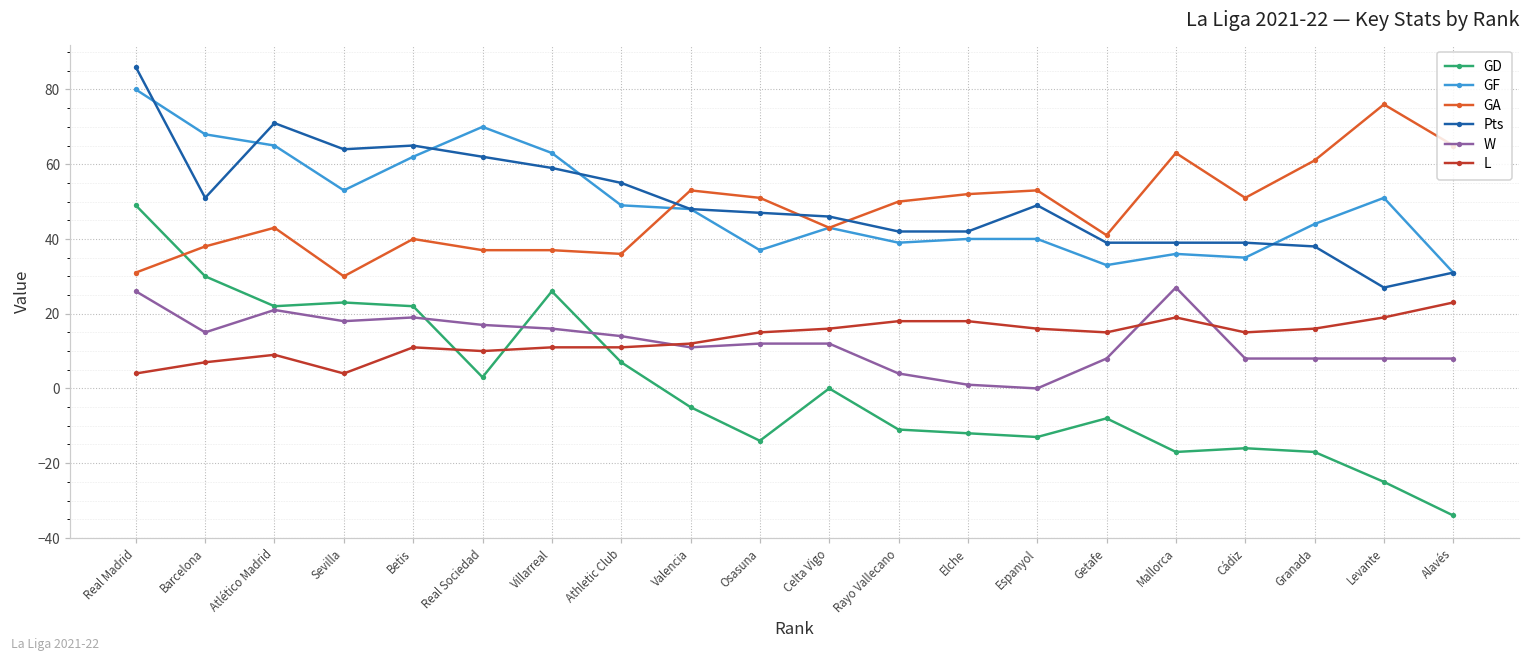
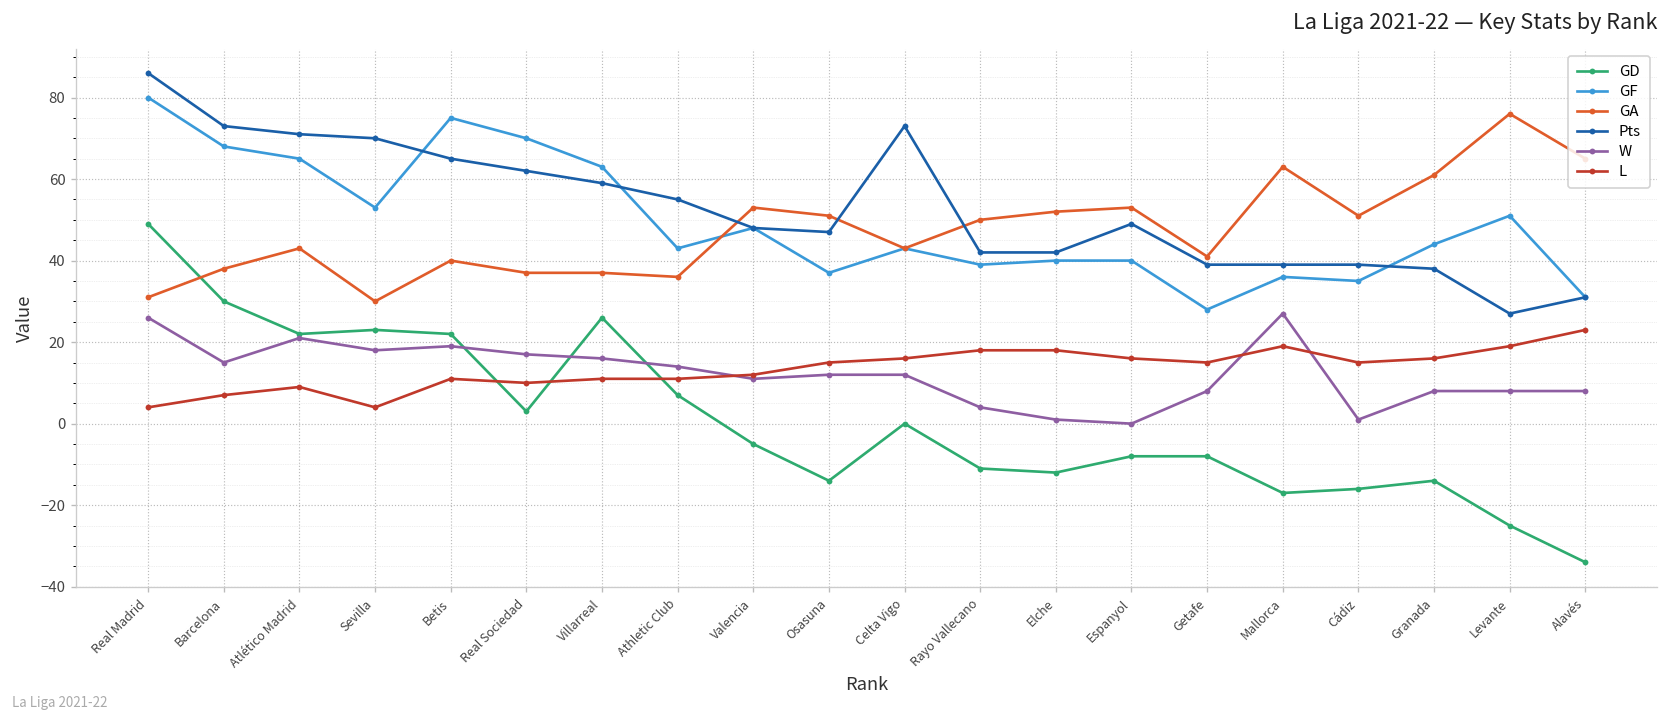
  {
    "GD": {
      "Real Madrid": 49,
      "Barcelona": 30,
      "Atlético Madrid": 22,
      "Sevilla": 23,
      "Betis": 22,
      "Real Sociedad": 3,
      "Villarreal": 26,
      "Athletic Club": 7,
      "Valencia": -5,
      "Osasuna": -14,
      "Celta Vigo": 0,
      "Rayo Vallecano": -11,
      "Elche": -12,
-     "Espanyol": -13,
+     "Espanyol": -8,
      "Getafe": -8,
      "Mallorca": -17,
      "Cádiz": -16,
-     "Granada": -17,
+     "Granada": -14,
      "Levante": -25,
      "Alavés": -34
    },
    "GF": {
      "Real Madrid": 80,
      "Barcelona": 68,
      "Atlético Madrid": 65,
      "Sevilla": 53,
-     "Betis": 62,
+     "Betis": 75,
      "Real Sociedad": 70,
      "Villarreal": 63,
-     "Athletic Club": 49,
+     "Athletic Club": 43,
      "Osasuna": 37,
      "Rayo Vallecano": 39,
      "Elche": 40,
      "Espanyol": 40,
-     "Getafe": 33,
+     "Getafe": 28,
      "Mallorca": 36,
      "Cádiz": 35,
      "Granada": 44,
      "Levante": 51
    },
    "Pts": {
      "Real Madrid": 86,
-     "Barcelona": 51,
+     "Barcelona": 73,
      "Atlético Madrid": 71,
-     "Sevilla": 64,
+     "Sevilla": 70,
      "Betis": 65,
      "Real Sociedad": 62,
      "Villarreal": 59,
      "Athletic Club": 55,
      "Osasuna": 47,
-     "Celta Vigo": 46,
+     "Celta Vigo": 73,
      "Rayo Vallecano": 42,
      "Elche": 42,
      "Espanyol": 49,
      "Getafe": 39,
      "Mallorca": 39,
      "Cádiz": 39,
      "Granada": 38,
      "Levante": 27
    },
    "W": {
      "Real Madrid": 26,
      "Barcelona": 15,
      "Atlético Madrid": 21,
      "Sevilla": 18,
      "Betis": 19,
      "Real Sociedad": 17,
      "Villarreal": 16,
      "Athletic Club": 14,
      "Valencia": 11,
      "Osasuna": 12,
      "Celta Vigo": 12,
      "Rayo Vallecano": 4,
      "Elche": 1,
      "Espanyol": 0,
      "Getafe": 8,
      "Mallorca": 27,
-     "Cádiz": 8,
+     "Cádiz": 1,
      "Granada": 8,
      "Levante": 8,
      "Alavés": 8
    }
  }
